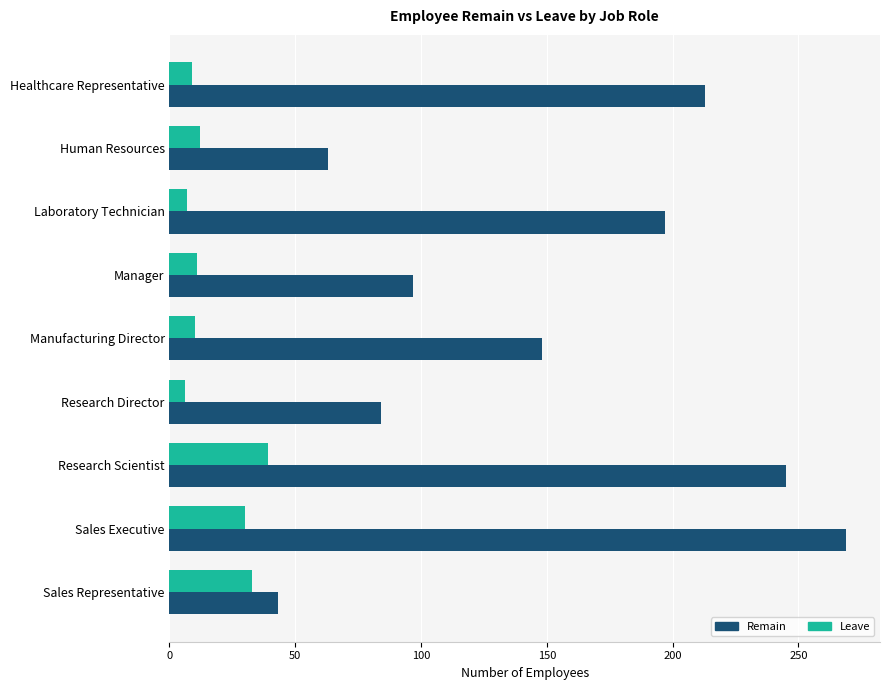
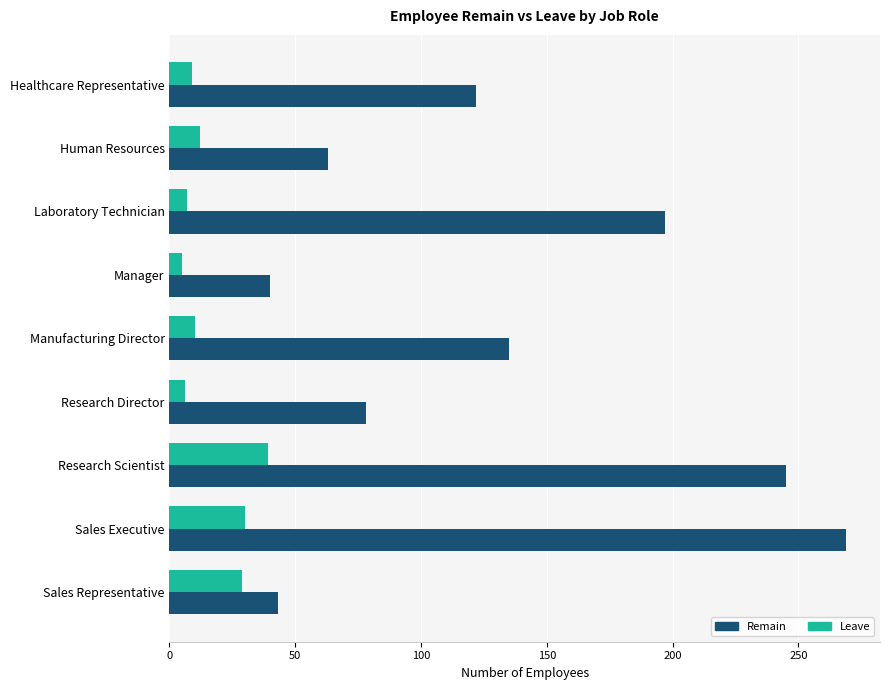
  {
    "Remain": {
-     "Healthcare Representative": 213,
+     "Healthcare Representative": 122,
      "Human Resources": 63,
      "Laboratory Technician": 197,
-     "Manager": 97,
-     "Manufacturing Director": 148,
-     "Research Director": 84,
+     "Manager": 40,
+     "Manufacturing Director": 135,
+     "Research Director": 78,
      "Research Scientist": 245,
      "Sales Executive": 269,
      "Sales Representative": 43
    },
    "Leave": {
      "Healthcare Representative": 9,
      "Human Resources": 12,
      "Laboratory Technician": 7,
-     "Manager": 11,
+     "Manager": 5,
      "Manufacturing Director": 10,
      "Research Director": 6,
      "Research Scientist": 39,
      "Sales Executive": 30,
-     "Sales Representative": 33
+     "Sales Representative": 29
    }
  }
